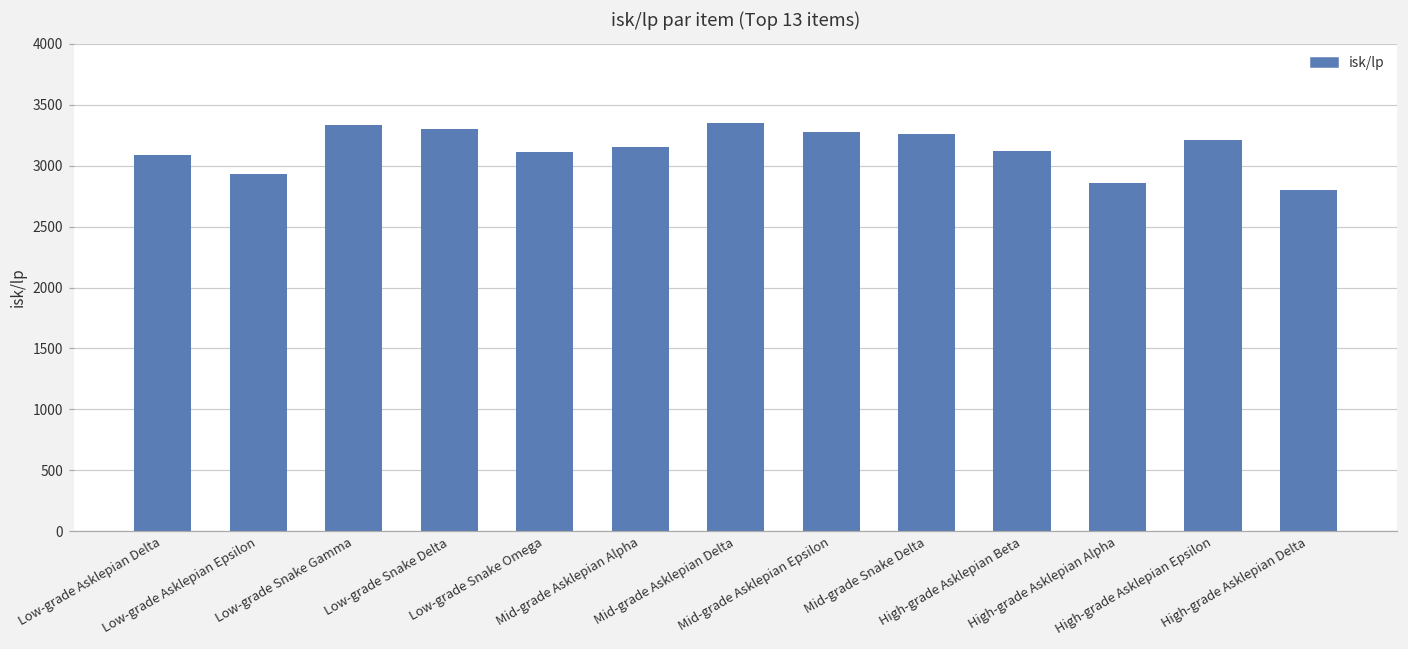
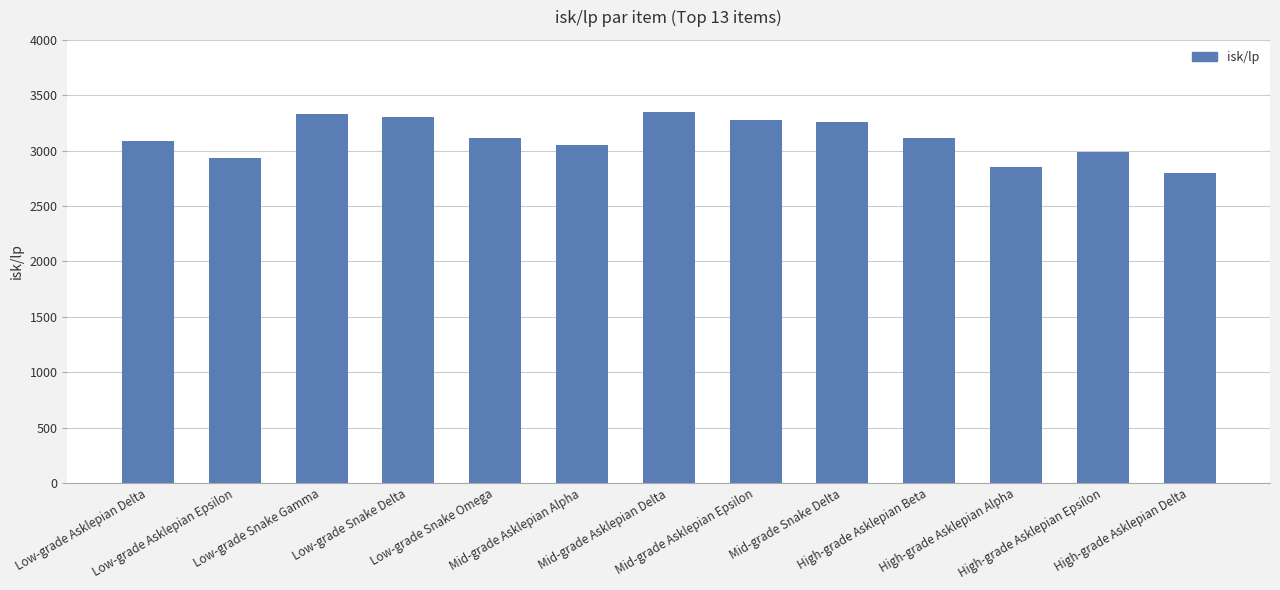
  {
    "Low-grade Asklepian Delta": 3090,
    "Low-grade Asklepian Epsilon": 2940,
    "Low-grade Snake Gamma": 3330,
    "Low-grade Snake Delta": 3300,
    "Low-grade Snake Omega": 3110,
-   "Mid-grade Asklepian Alpha": 3150,
+   "Mid-grade Asklepian Alpha": 3050,
    "Mid-grade Asklepian Delta": 3350,
    "Mid-grade Asklepian Epsilon": 3280,
    "Mid-grade Snake Delta": 3260,
    "High-grade Asklepian Beta": 3120,
    "High-grade Asklepian Alpha": 2850,
-   "High-grade Asklepian Epsilon": 3210,
+   "High-grade Asklepian Epsilon": 2990,
    "High-grade Asklepian Delta": 2800
  }
